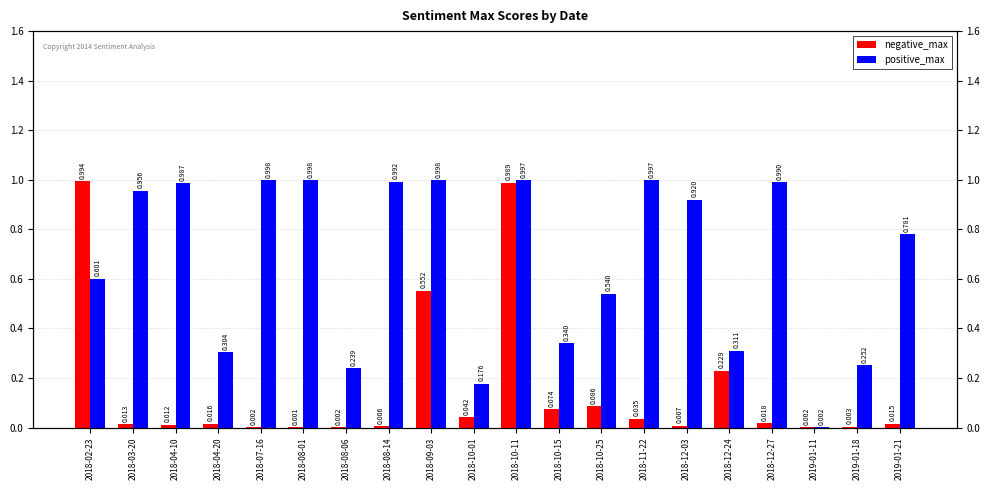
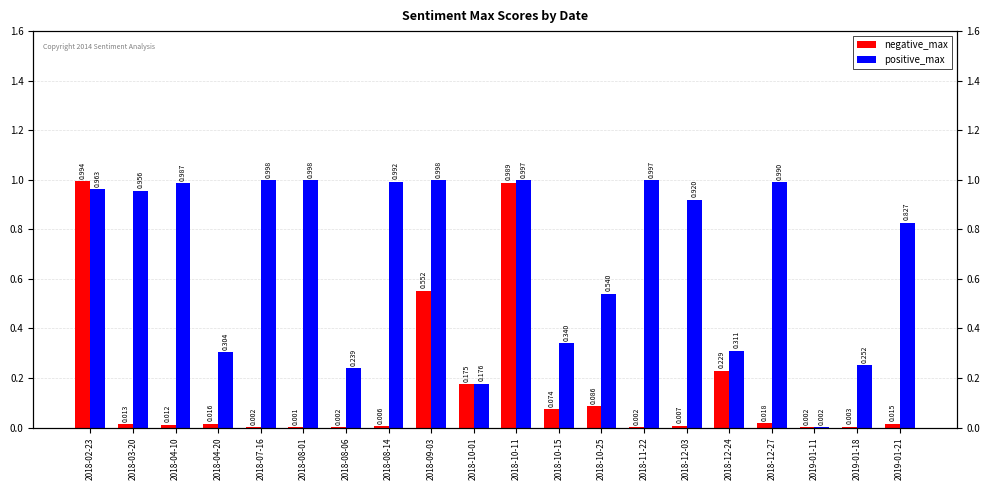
  {
    "negative_max": {
      "2018-02-23": 0.994,
      "2018-03-20": 0.013,
      "2018-04-10": 0.012,
      "2018-04-20": 0.016,
      "2018-07-16": 0.002,
      "2018-08-01": 0.001,
      "2018-08-06": 0.002,
      "2018-08-14": 0.006,
      "2018-09-03": 0.552,
-     "2018-10-01": 0.042,
+     "2018-10-01": 0.175,
      "2018-10-11": 0.989,
      "2018-10-15": 0.074,
      "2018-10-25": 0.086,
-     "2018-11-22": 0.035,
+     "2018-11-22": 0.002,
      "2018-12-03": 0.007,
      "2018-12-24": 0.229,
      "2018-12-27": 0.018,
      "2019-01-11": 0.002,
      "2019-01-18": 0.003,
      "2019-01-21": 0.015
    },
    "positive_max": {
-     "2018-02-23": 0.601,
+     "2018-02-23": 0.963,
      "2018-03-20": 0.956,
      "2018-04-10": 0.987,
      "2018-04-20": 0.304,
      "2018-07-16": 0.998,
      "2018-08-01": 0.998,
      "2018-08-06": 0.239,
      "2018-08-14": 0.992,
      "2018-09-03": 0.998,
      "2018-10-01": 0.176,
      "2018-10-11": 0.997,
      "2018-10-15": 0.340,
      "2018-10-25": 0.540,
      "2018-11-22": 0.997,
      "2018-12-03": 0.920,
      "2018-12-24": 0.311,
      "2018-12-27": 0.990,
      "2019-01-11": 0.002,
      "2019-01-18": 0.252,
-     "2019-01-21": 0.781
+     "2019-01-21": 0.827
    }
  }
